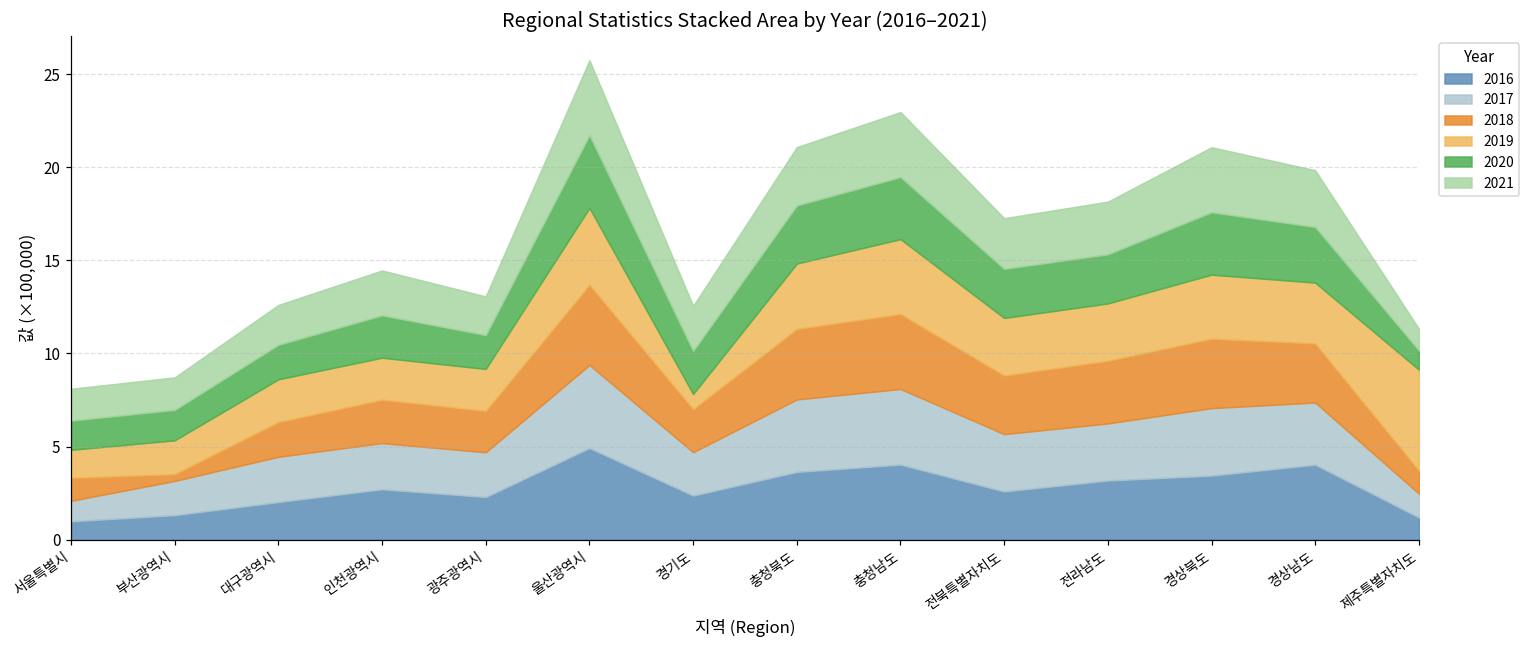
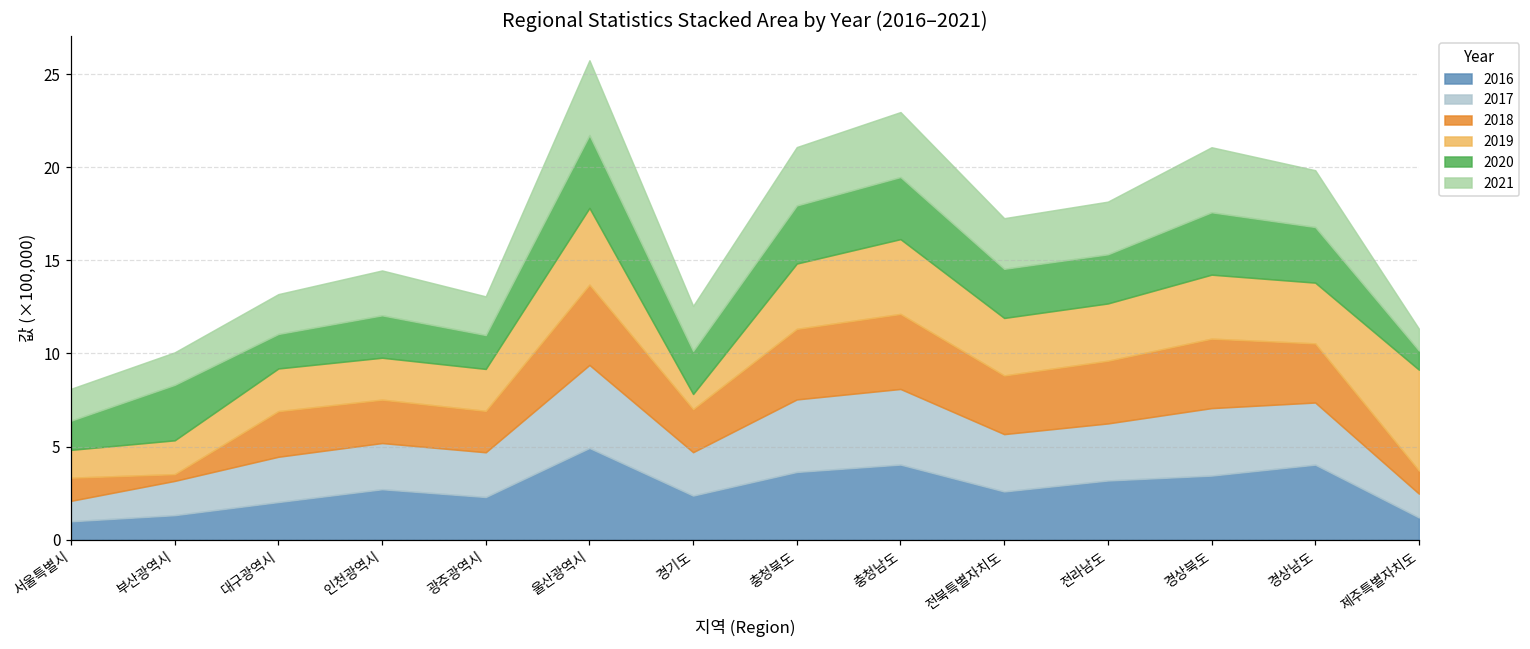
  {
    "2016": {
      "서울특별시": 1.0,
      "부산광역시": 1.3,
      "대구광역시": 2.0,
      "인천광역시": 2.7,
      "광주광역시": 2.3,
      "울산광역시": 4.9,
      "경기도": 2.4,
      "충청북도": 3.6,
      "충청남도": 4.0,
      "전북특별자치도": 2.6,
      "전라남도": 3.2,
      "경상북도": 3.4,
      "경상남도": 4.0,
      "제주특별자치도": 1.2
    },
    "2018": {
      "서울특별시": 1.2,
      "부산광역시": 0.4,
-     "대구광역시": 1.9,
+     "대구광역시": 2.4,
      "인천광역시": 2.3,
      "광주광역시": 2.2,
      "울산광역시": 4.3,
      "경기도": 2.3,
      "충청북도": 3.8,
      "충청남도": 4.0,
      "전북특별자치도": 3.1,
      "전라남도": 3.4,
      "경상북도": 3.7,
      "경상남도": 3.2,
      "제주특별자치도": 1.2
    },
    "2019": {
      "서울특별시": 1.5,
      "부산광역시": 1.8,
      "대구광역시": 2.3,
      "인천광역시": 2.3,
      "광주광역시": 2.3,
      "울산광역시": 4.1,
      "경기도": 0.8,
      "충청북도": 3.5,
      "충청남도": 4.0,
      "전북특별자치도": 3.1,
      "전라남도": 3.1,
      "경상북도": 3.4,
      "경상남도": 3.3,
      "제주특별자치도": 5.4
    },
    "2020": {
      "서울특별시": 1.6,
-     "부산광역시": 1.6,
+     "부산광역시": 3.0,
      "대구광역시": 1.9,
      "인천광역시": 2.3,
      "광주광역시": 1.8,
      "울산광역시": 3.9,
      "경기도": 2.3,
      "충청북도": 3.1,
      "충청남도": 3.3,
      "전북특별자치도": 2.6,
      "전라남도": 2.6,
      "경상북도": 3.4,
      "경상남도": 3.0,
      "제주특별자치도": 1.0
    }
  }
